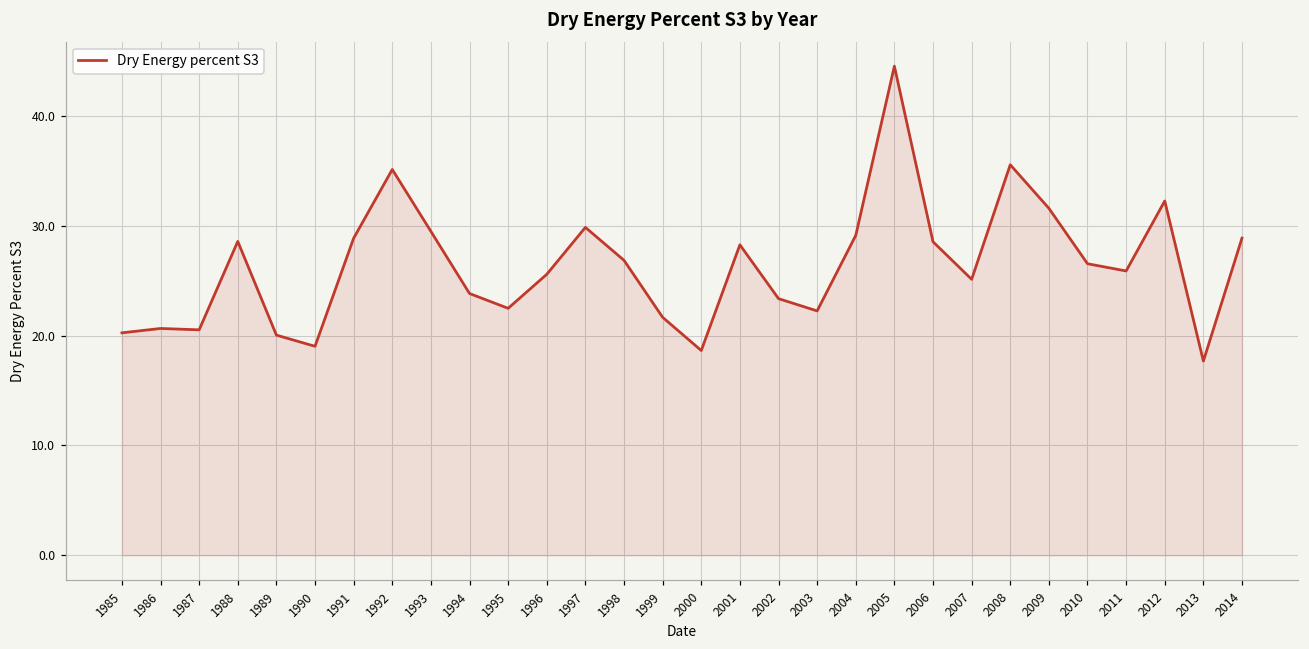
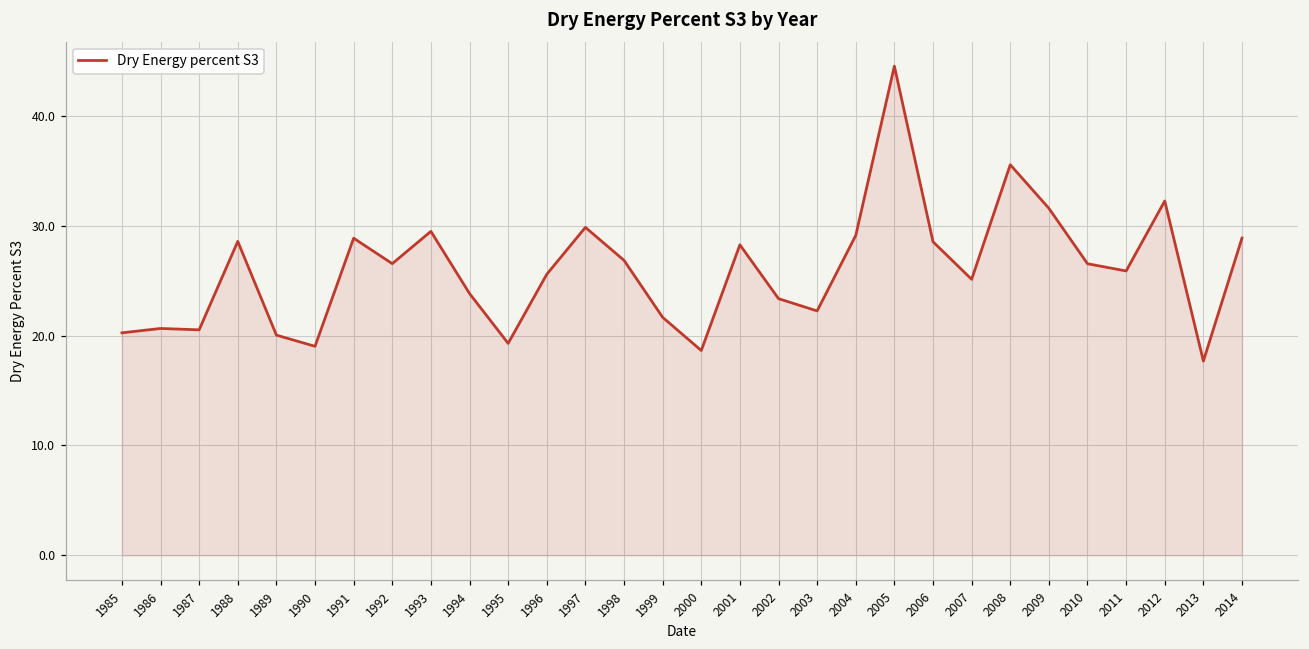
  {
    "1985": 20,
    "1986": 21,
    "1987": 21,
    "1988": 29,
    "1989": 20,
    "1990": 19,
    "1991": 29,
-   "1992": 35,
+   "1992": 27,
    "1993": 29,
    "1994": 24,
-   "1995": 22,
+   "1995": 19,
    "1996": 26,
    "1997": 30,
    "1998": 27,
    "1999": 22,
    "2000": 19,
    "2001": 28,
    "2002": 23,
    "2003": 22,
    "2004": 29,
    "2005": 45,
    "2006": 29,
    "2007": 25,
    "2008": 36,
    "2009": 32,
    "2010": 27,
    "2011": 26,
    "2012": 32,
    "2013": 18,
    "2014": 29
  }
